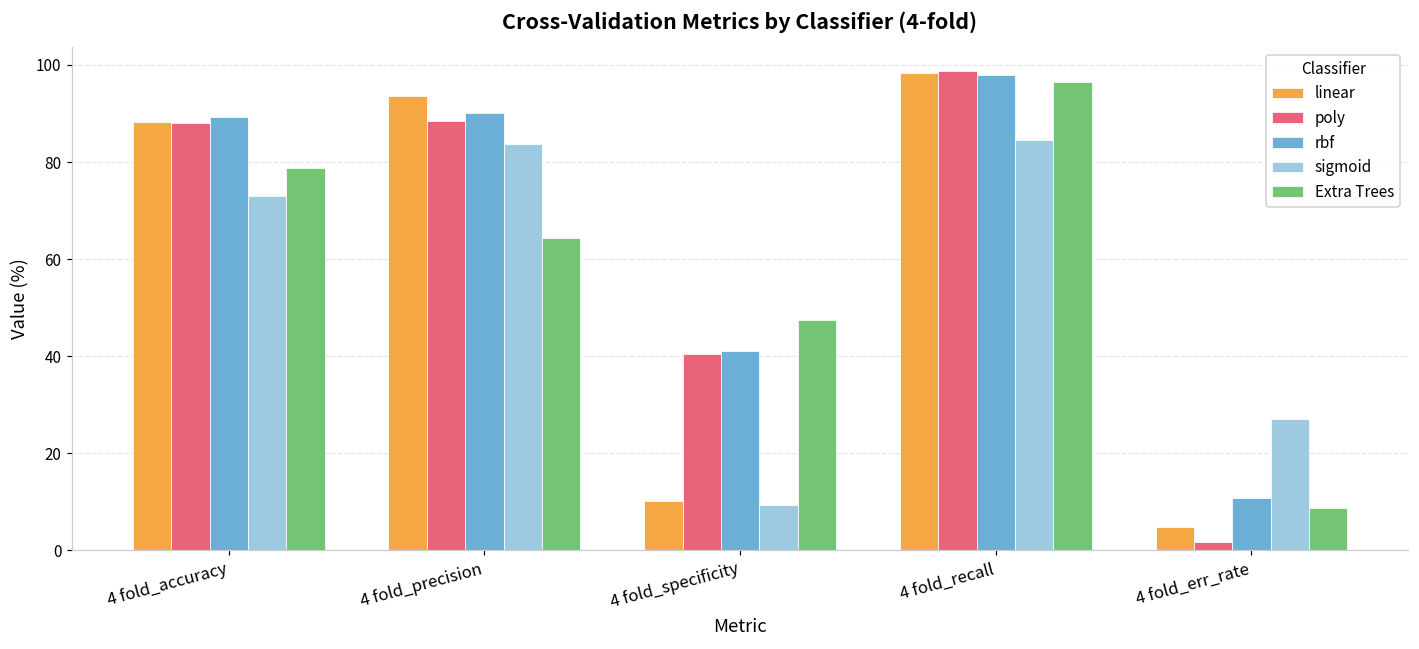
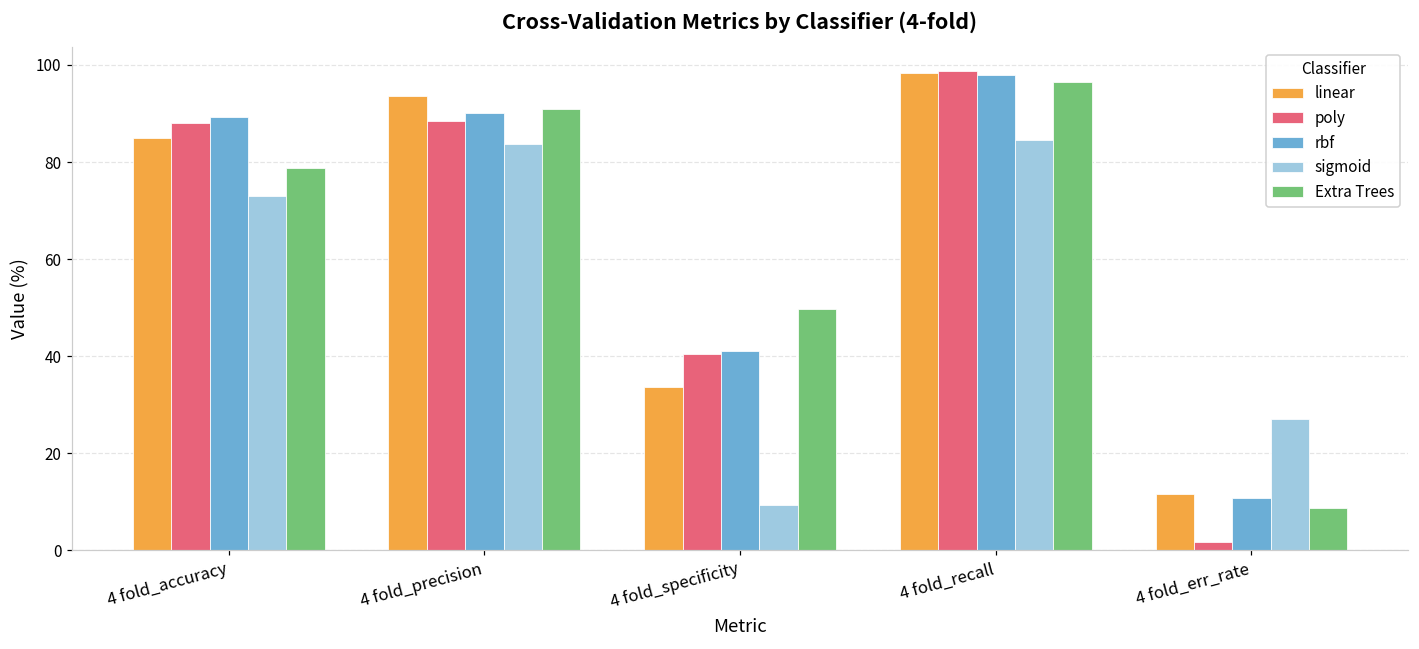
  {
    "linear": {
-     "4 fold_accuracy": 88,
+     "4 fold_accuracy": 85,
      "4 fold_precision": 94,
-     "4 fold_specificity": 10,
+     "4 fold_specificity": 34,
      "4 fold_recall": 98,
-     "4 fold_err_rate": 5
+     "4 fold_err_rate": 12
    },
    "poly": {
      "4 fold_accuracy": 88,
      "4 fold_precision": 88,
      "4 fold_specificity": 40,
      "4 fold_recall": 99,
      "4 fold_err_rate": 2
    },
    "Extra Trees": {
      "4 fold_accuracy": 79,
-     "4 fold_precision": 64,
-     "4 fold_specificity": 47,
+     "4 fold_precision": 91,
+     "4 fold_specificity": 50,
      "4 fold_recall": 96,
      "4 fold_err_rate": 9
    }
  }
